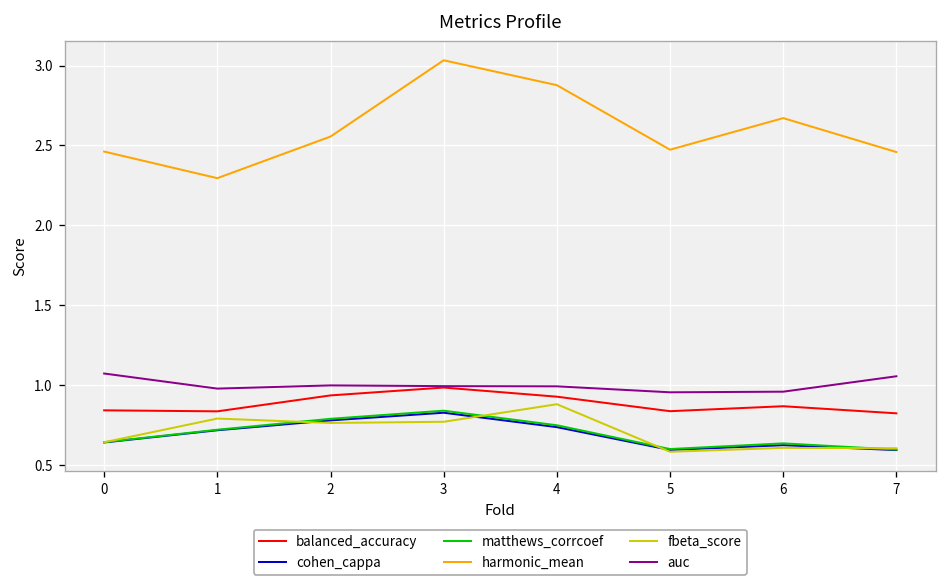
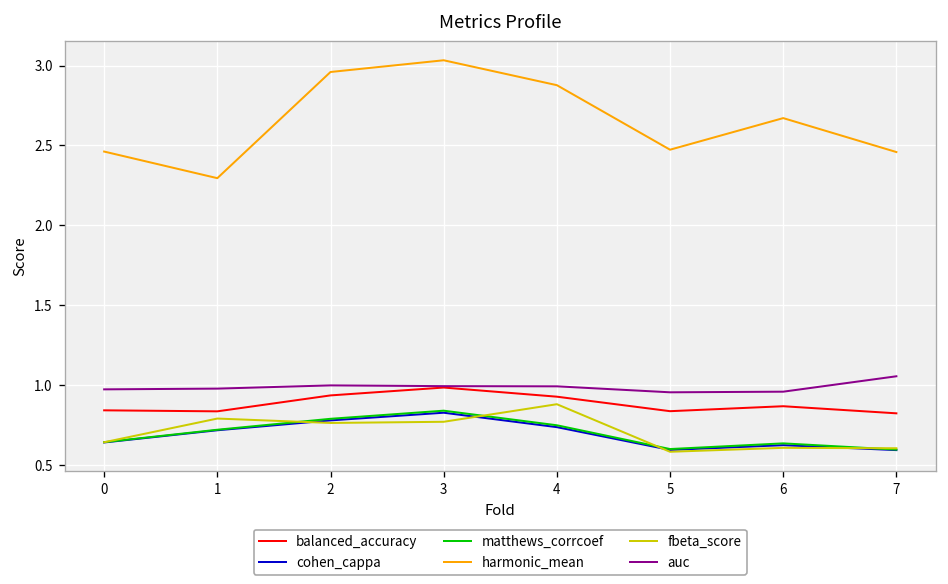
  {
    "balanced_accuracy": {
      "0": 0.84,
      "1": 0.83,
      "2": 0.93,
      "4": 0.93,
      "5": 0.84,
      "6": 0.87,
      "7": 0.82
    },
    "harmonic_mean": {
      "0": 2.46,
      "1": 2.30,
-     "2": 2.56,
+     "2": 2.96,
      "3": 3.03,
      "4": 2.88,
      "5": 2.47,
      "6": 2.67,
      "7": 2.46
    },
    "fbeta_score": {
      "1": 0.79,
      "3": 0.77,
      "4": 0.88
    },
    "auc": {
-     "0": 1.07,
+     "0": 0.97,
      "1": 0.98,
      "2": 1.00,
      "4": 0.99,
      "5": 0.95,
      "6": 0.96,
      "7": 1.05
    }
  }
